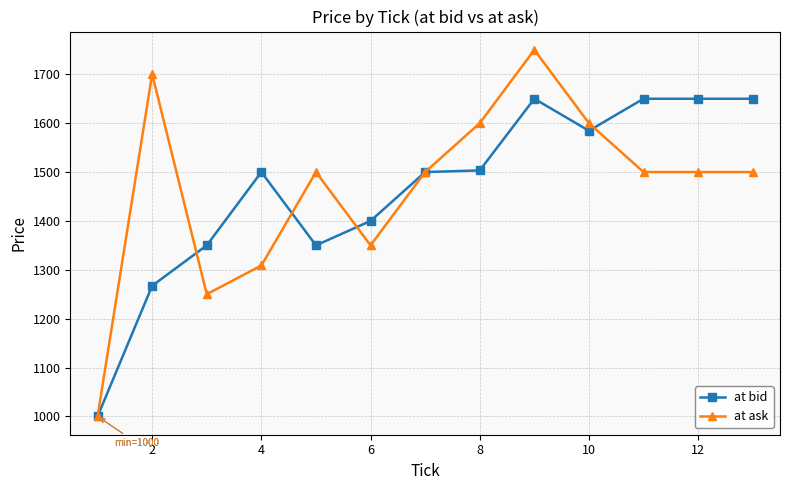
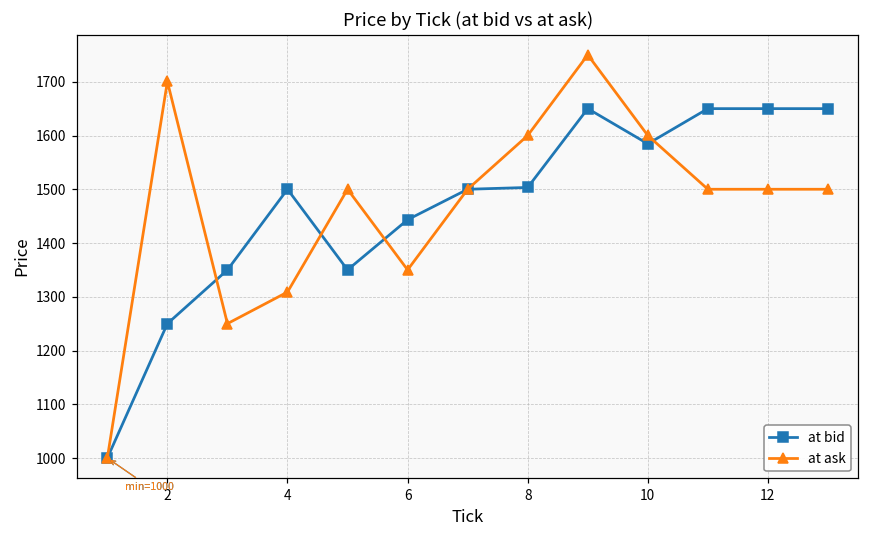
  {
    "at bid": {
-     "2": 1270,
+     "2": 1250,
      "4": 1500,
-     "6": 1400,
+     "6": 1440,
      "8": 1500,
      "10": 1580,
      "12": 1650
    },
    "at ask": {
      "2": 1700,
      "4": 1310,
      "6": 1350,
      "8": 1600,
      "10": 1600,
      "12": 1500
    }
  }
